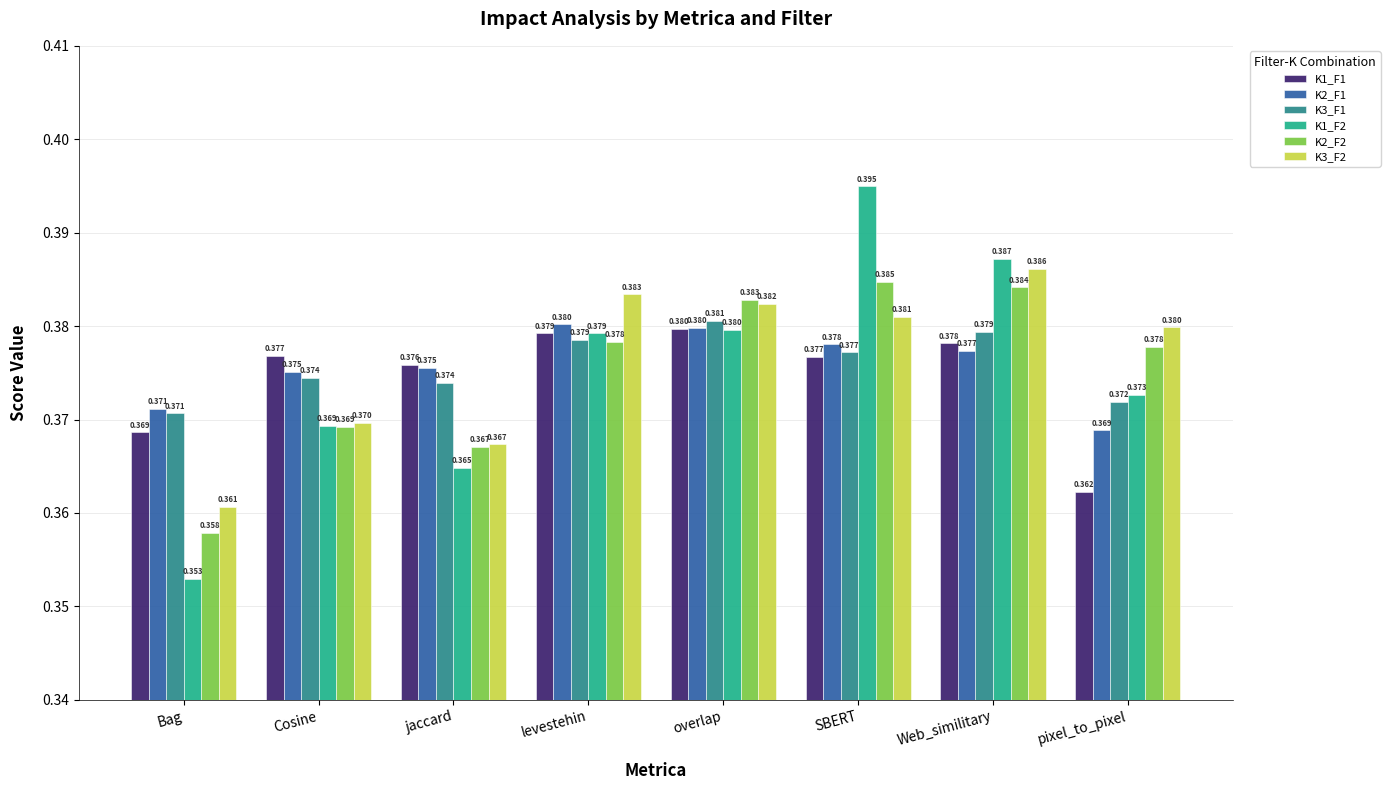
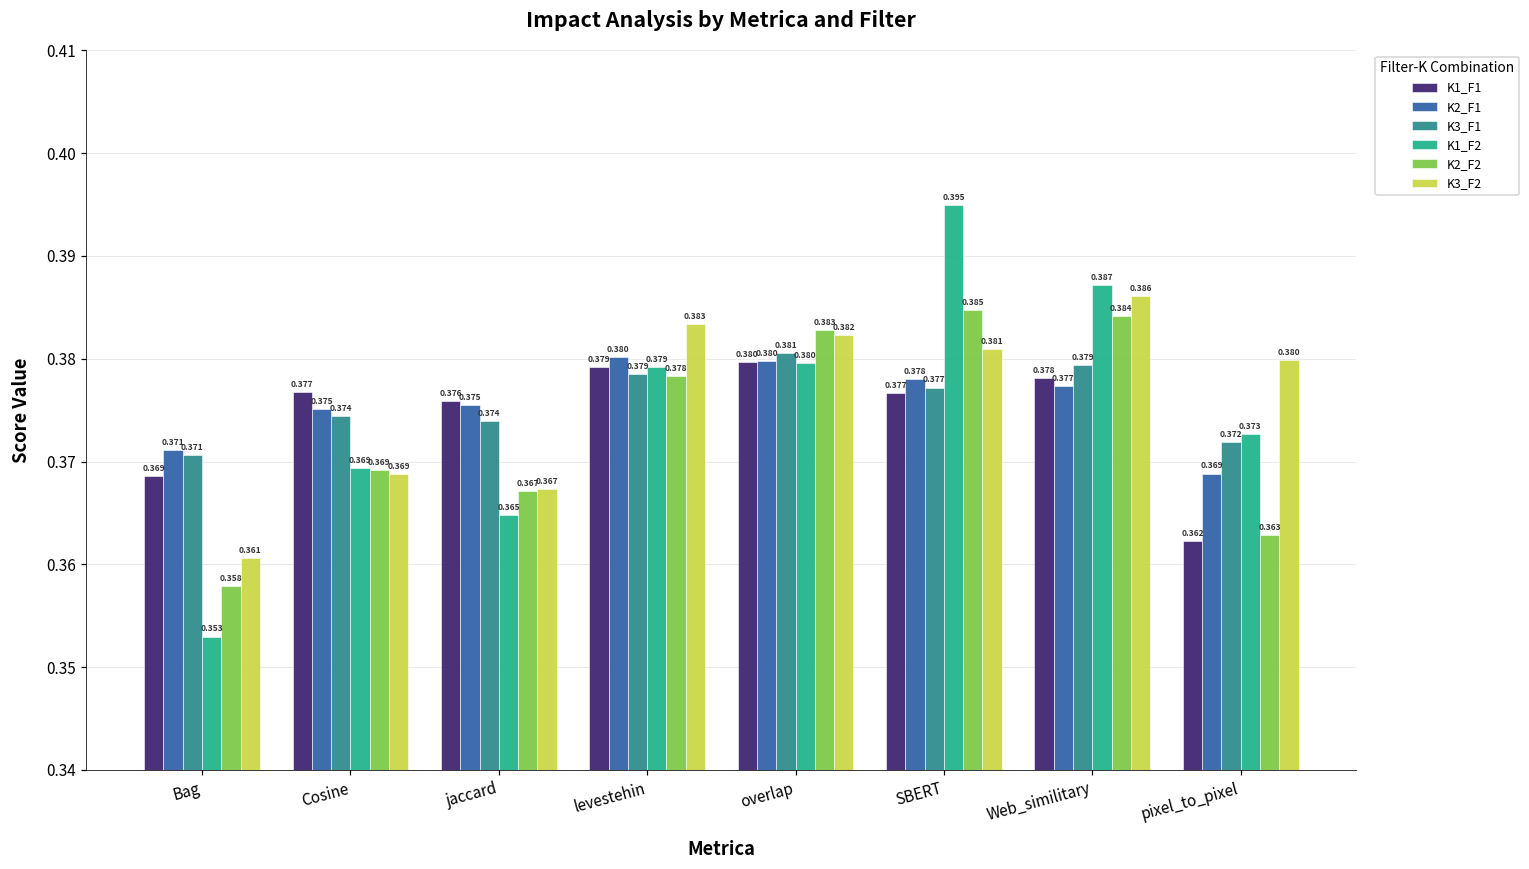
  {
    "K1_F1": {
      "Bag": 0.369,
      "Cosine": 0.377,
      "jaccard": 0.376,
      "levestehin": 0.379,
      "overlap": 0.380,
      "SBERT": 0.377,
      "Web_similitary": 0.378,
      "pixel_to_pixel": 0.362
    },
    "K2_F2": {
      "Bag": 0.358,
      "Cosine": 0.369,
      "jaccard": 0.367,
      "levestehin": 0.378,
      "overlap": 0.383,
      "SBERT": 0.385,
      "Web_similitary": 0.384,
-     "pixel_to_pixel": 0.378
+     "pixel_to_pixel": 0.363
    },
    "K3_F2": {
      "Bag": 0.361,
-     "Cosine": 0.370,
+     "Cosine": 0.369,
      "jaccard": 0.367,
      "levestehin": 0.383,
      "overlap": 0.382,
      "SBERT": 0.381,
      "Web_similitary": 0.386,
      "pixel_to_pixel": 0.380
    }
  }
